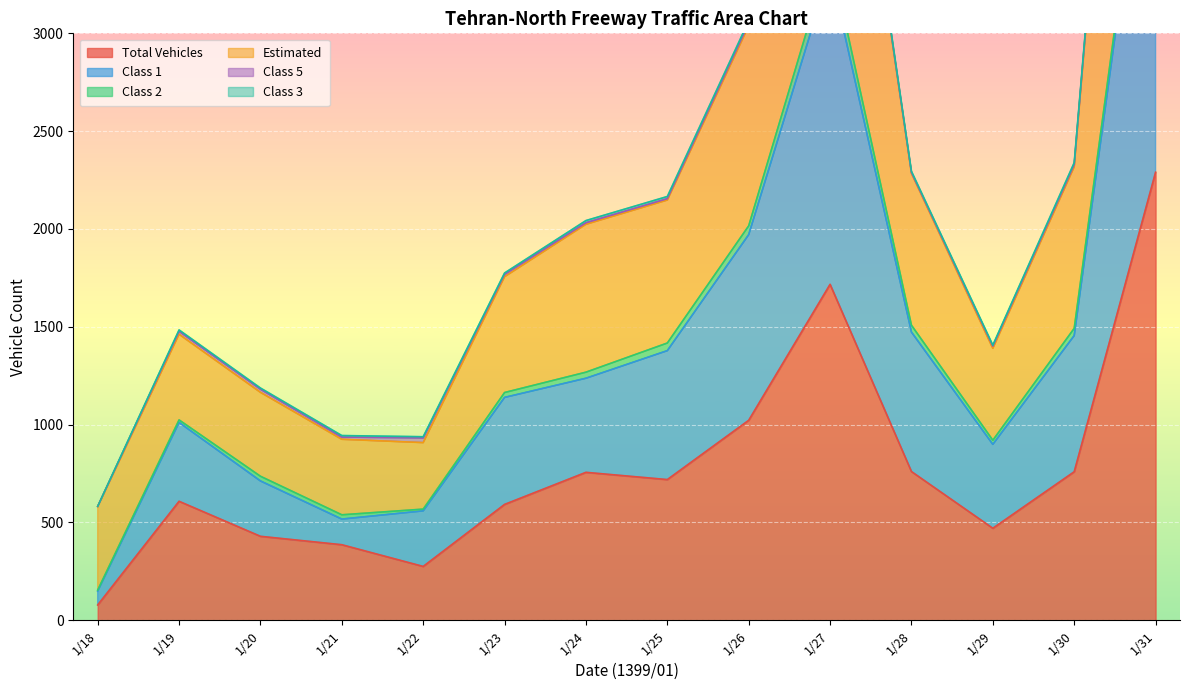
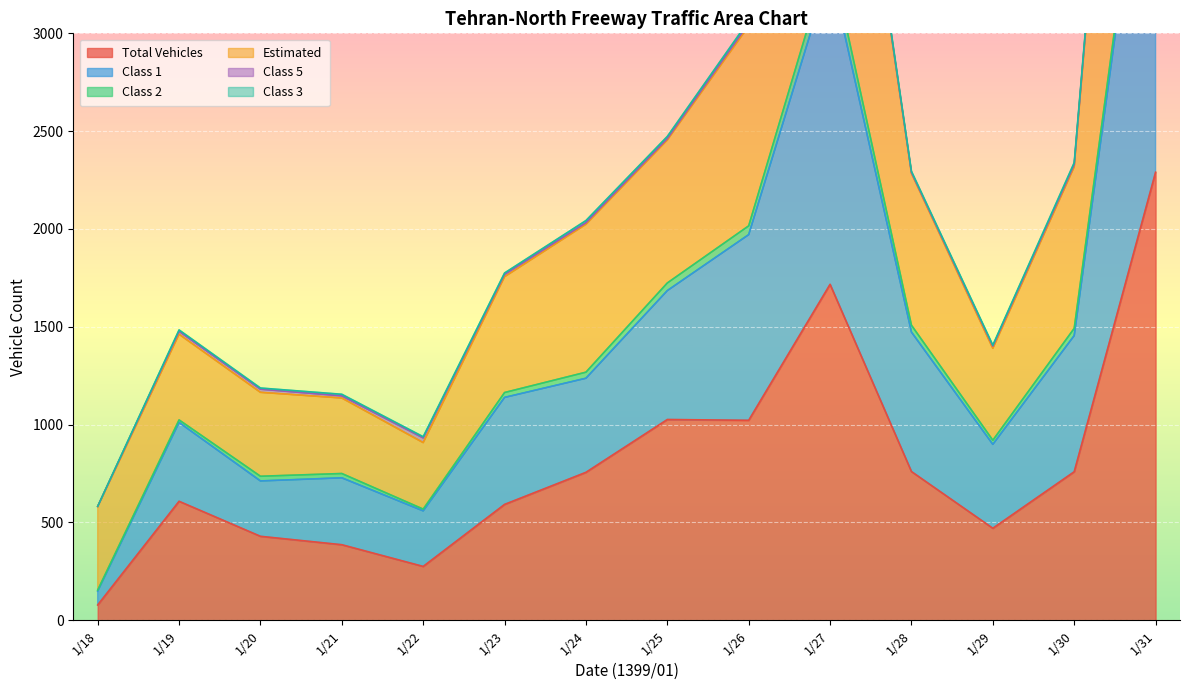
  {
    "Total Vehicles": {
      "1/18": 80,
      "1/19": 610,
      "1/20": 430,
      "1/21": 390,
      "1/22": 280,
      "1/23": 590,
      "1/24": 760,
-     "1/25": 720,
+     "1/25": 1030,
      "1/26": 1020,
      "1/27": 1720,
      "1/28": 760,
      "1/29": 470,
      "1/30": 760,
      "1/31": 2290
    },
    "Class 1": {
      "1/20": 280,
-     "1/21": 130,
+     "1/21": 340,
      "1/23": 550,
      "1/24": 480,
      "1/25": 660,
      "1/26": 950,
      "1/28": 710,
      "1/29": 430,
      "1/30": 700
    },
    "Estimated": {
      "1/19": 440,
      "1/20": 430,
      "1/22": 340
    }
  }
